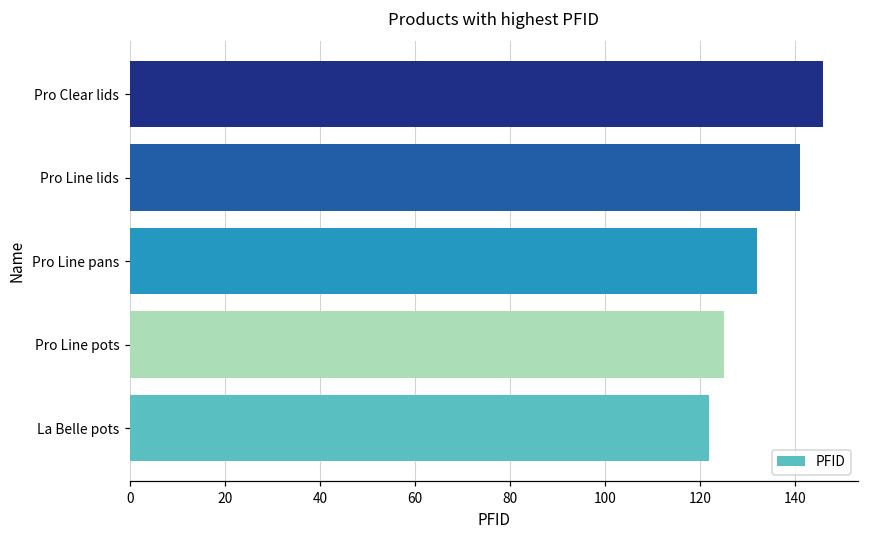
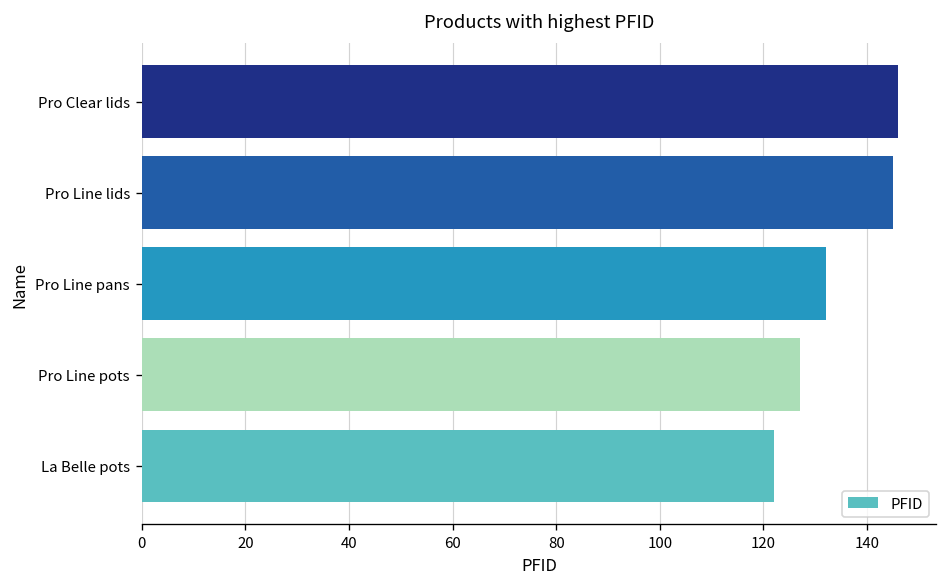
  {
    "Pro Clear lids": 146,
-   "Pro Line lids": 141,
+   "Pro Line lids": 145,
    "Pro Line pans": 132,
-   "Pro Line pots": 125,
+   "Pro Line pots": 127,
    "La Belle pots": 122
  }
